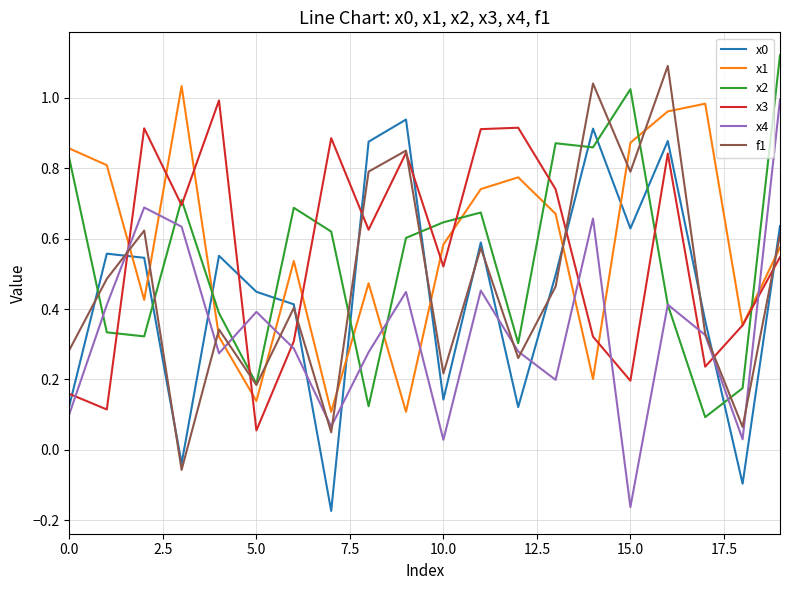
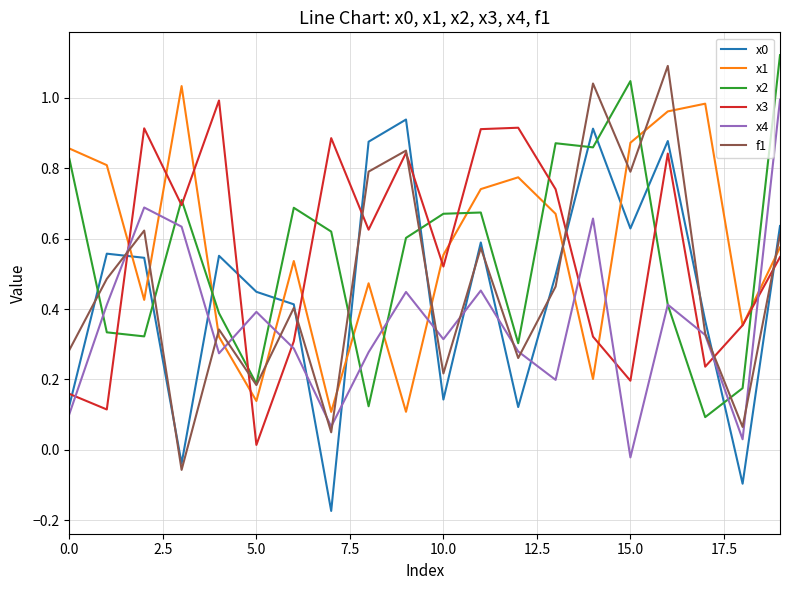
  {
    "x0": {
      "0.0": 0.13,
      "5.0": 0.45,
      "10.0": 0.14,
      "15.0": 0.63
    },
    "x1": {
      "0.0": 0.86,
      "5.0": 0.14,
-     "10.0": 0.58,
+     "10.0": 0.55,
      "15.0": 0.87
    },
    "x2": {
      "0.0": 0.83,
-     "10.0": 0.65,
-     "15.0": 1.02
+     "10.0": 0.67,
+     "15.0": 1.05
    },
    "x3": {
      "0.0": 0.16,
-     "5.0": 0.05,
+     "5.0": 0.01,
      "10.0": 0.52,
      "15.0": 0.20
    },
    "x4": {
      "0.0": 0.10,
      "5.0": 0.39,
-     "10.0": 0.03,
-     "15.0": -0.16
+     "10.0": 0.31,
+     "15.0": -0.02
    },
    "f1": {
      "0.0": 0.28,
      "10.0": 0.22,
      "15.0": 0.79
    }
  }
